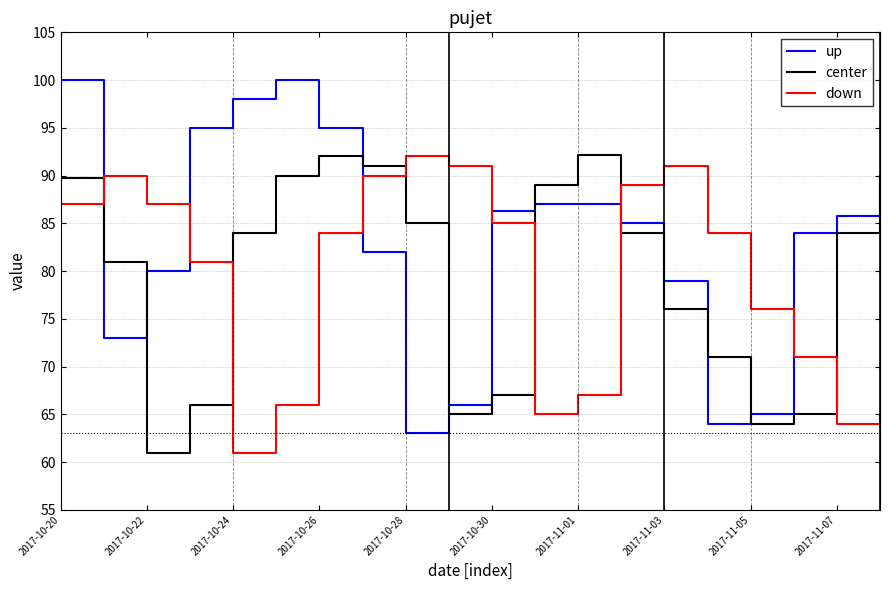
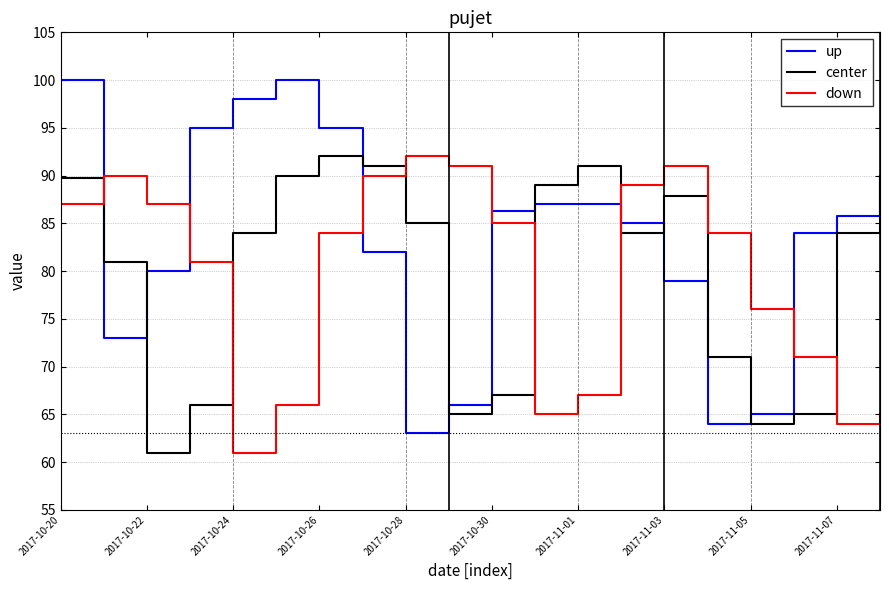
  {
    "up": {
      "2017-10-20": 100,
      "2017-10-22": 80,
      "2017-10-24": 98,
      "2017-10-26": 95,
      "2017-10-28": 63,
      "2017-10-30": 86,
      "2017-11-01": 87,
      "2017-11-03": 79,
      "2017-11-05": 65,
      "2017-11-07": 86
    },
    "center": {
      "2017-10-20": 90,
      "2017-10-22": 61,
      "2017-10-24": 84,
      "2017-10-26": 92,
      "2017-10-28": 85,
      "2017-10-30": 67,
-     "2017-11-01": 92,
-     "2017-11-03": 76,
+     "2017-11-01": 91,
+     "2017-11-03": 88,
      "2017-11-05": 64,
      "2017-11-07": 84
    },
    "down": {
      "2017-10-20": 87,
      "2017-10-22": 87,
      "2017-10-24": 61,
      "2017-10-26": 84,
      "2017-10-28": 92,
      "2017-10-30": 85,
      "2017-11-01": 67,
      "2017-11-03": 91,
      "2017-11-05": 76,
      "2017-11-07": 64
    }
  }
